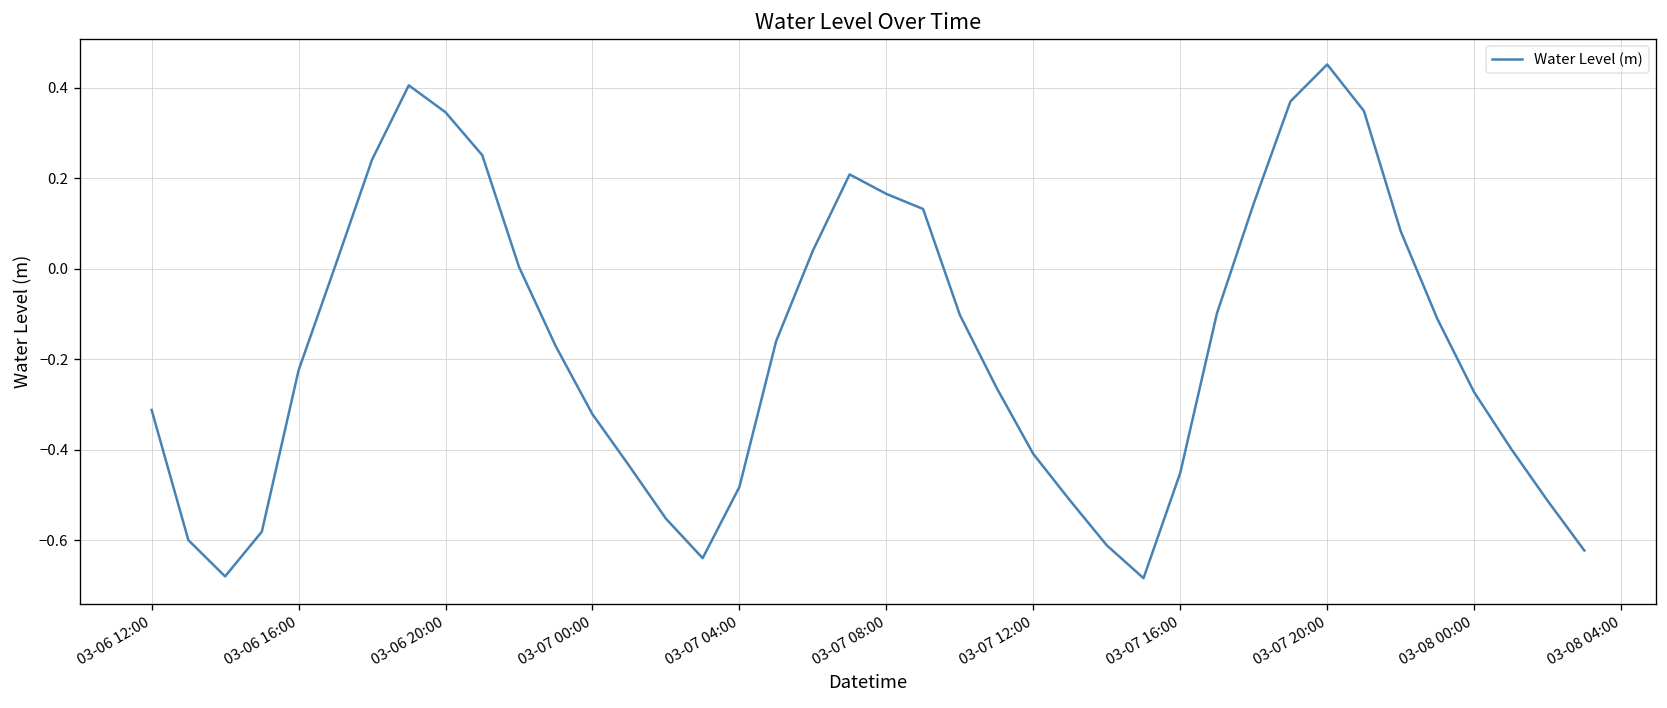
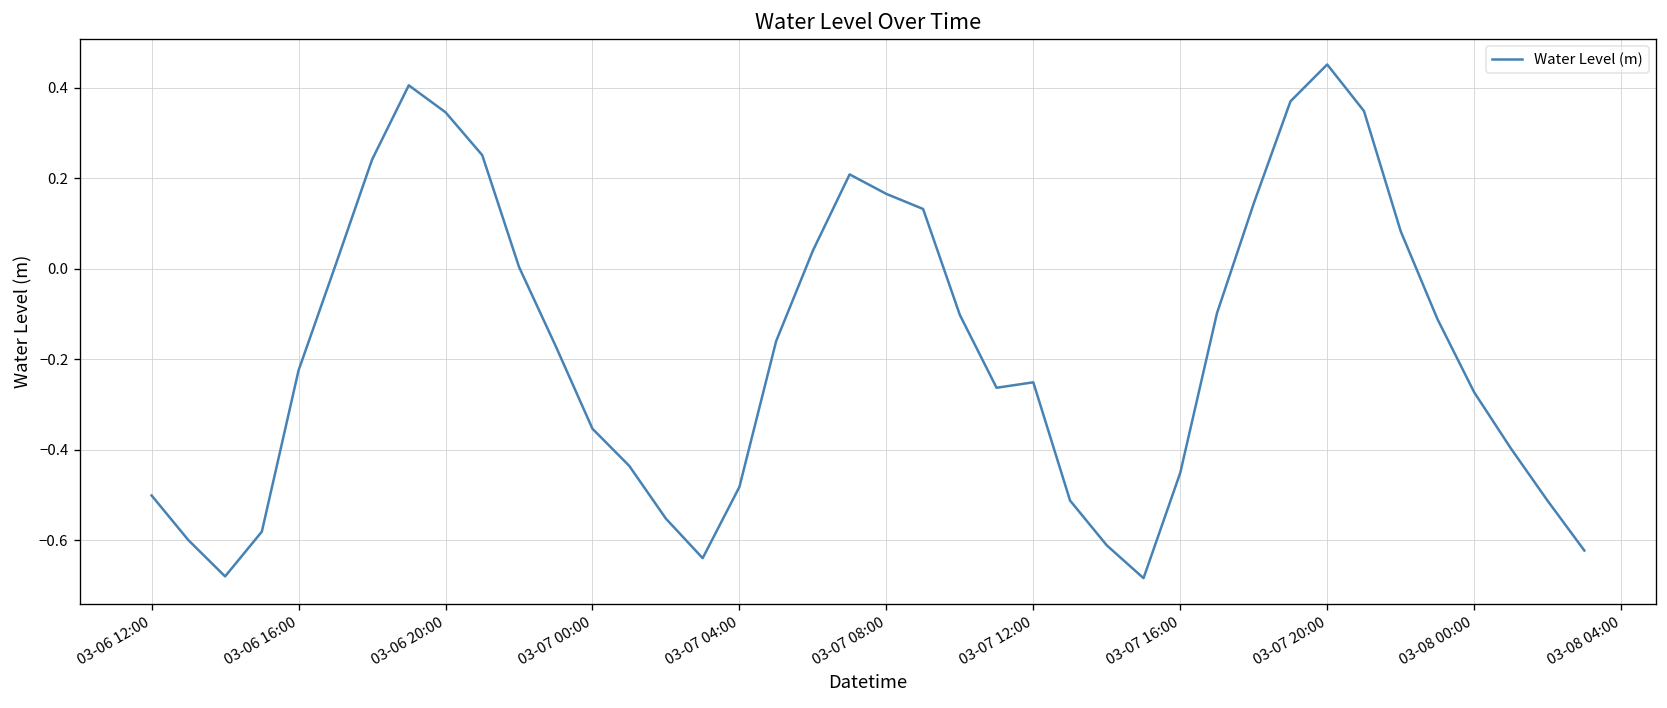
  {
-   "03-06 12:00": -0.31,
+   "03-06 12:00": -0.50,
    "03-06 16:00": -0.22,
    "03-06 20:00": 0.35,
-   "03-07 00:00": -0.32,
+   "03-07 00:00": -0.35,
    "03-07 04:00": -0.48,
    "03-07 08:00": 0.17,
-   "03-07 12:00": -0.41,
+   "03-07 12:00": -0.25,
    "03-07 16:00": -0.45,
    "03-07 20:00": 0.45,
    "03-08 00:00": -0.27
  }
